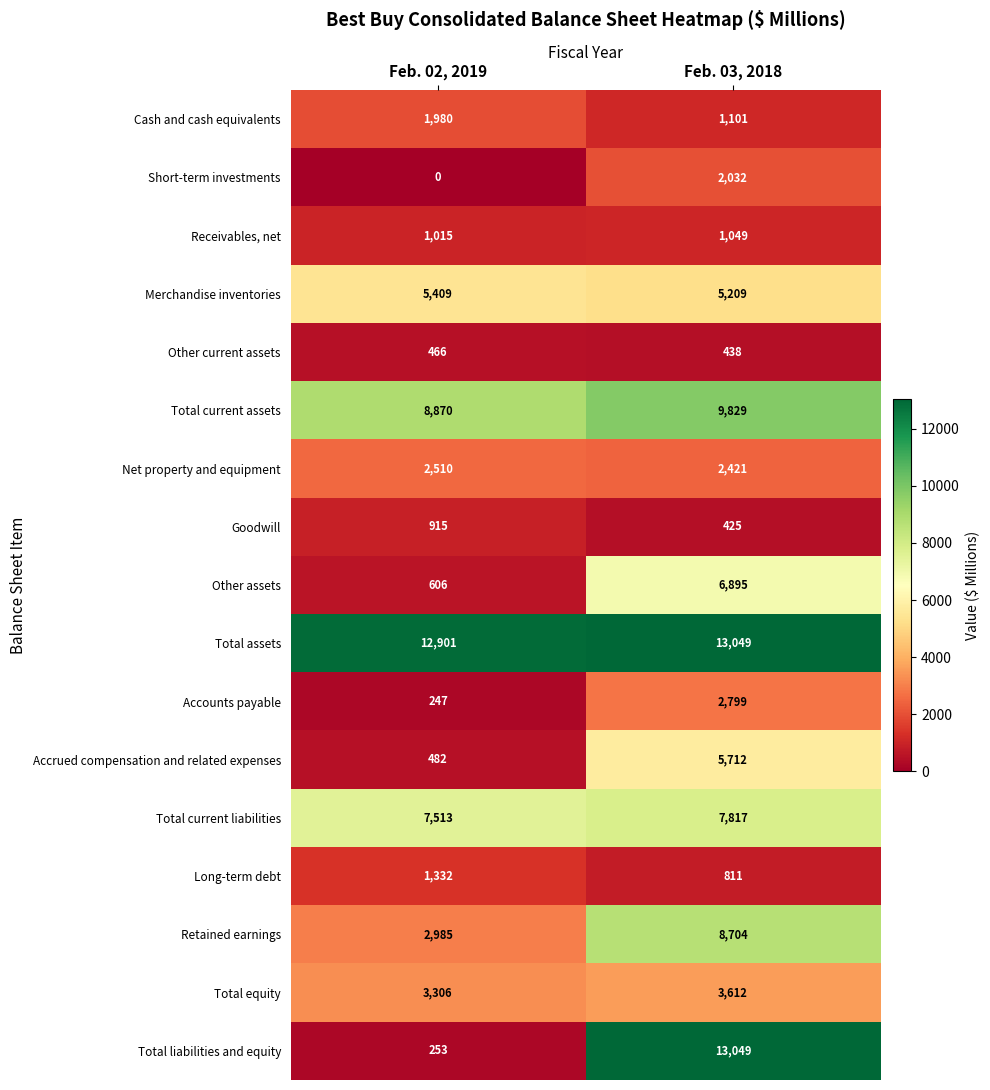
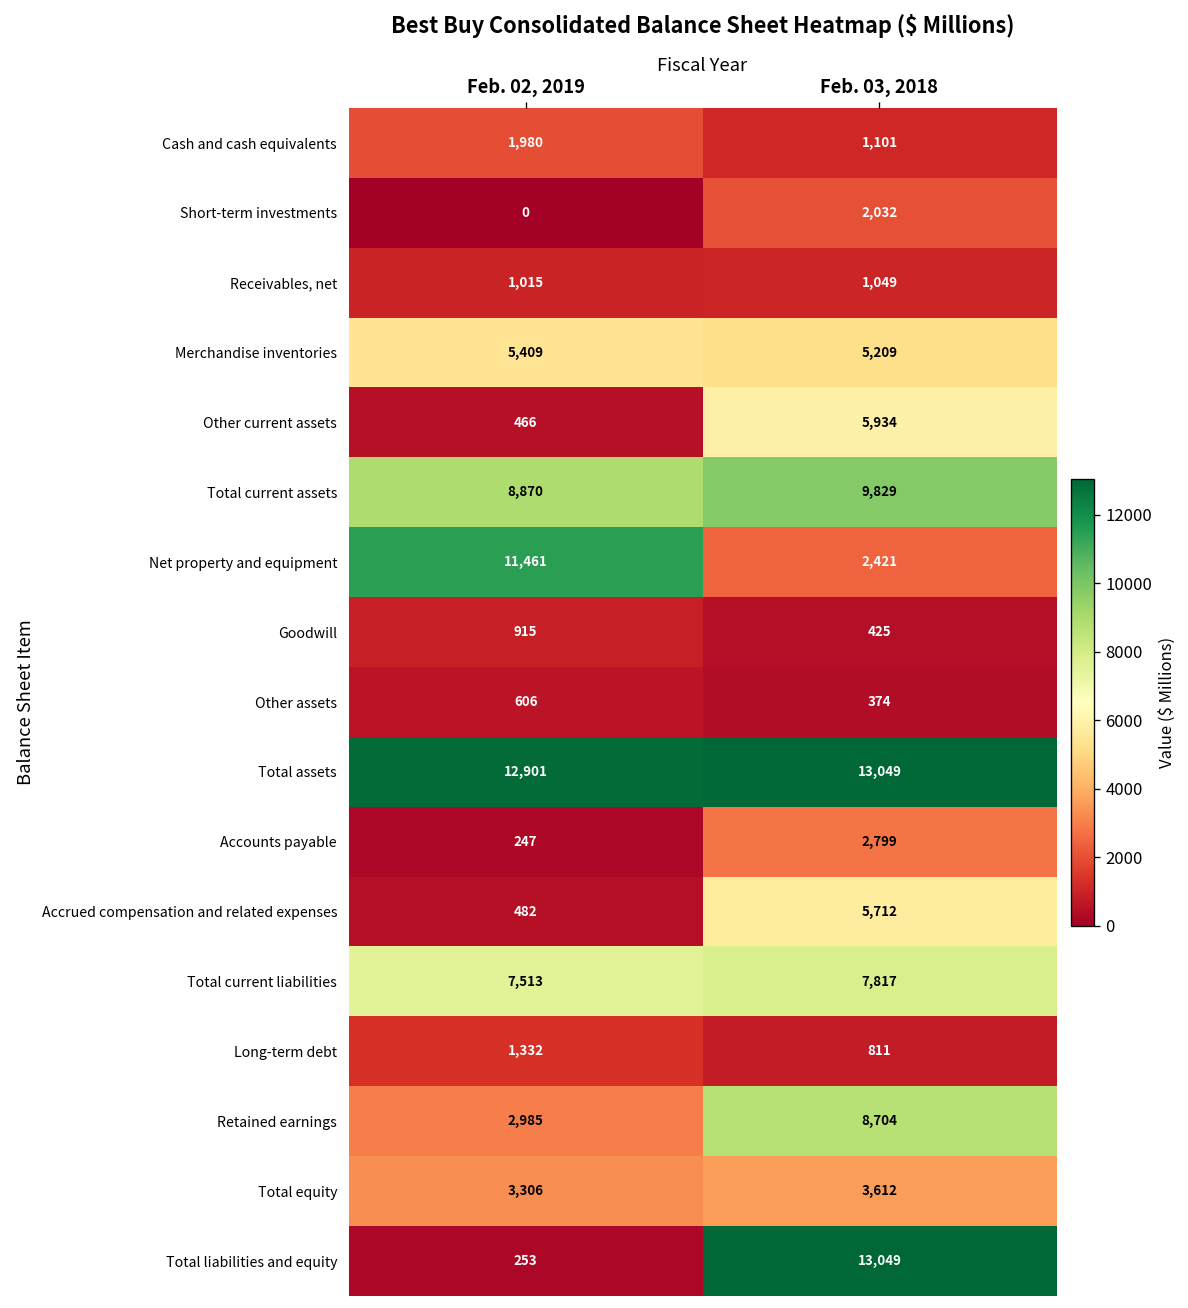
  {
    "Cash and cash equivalents": {
      "Feb. 02, 2019": "1,980",
      "Feb. 03, 2018": "1,101"
    },
    "Short-term investments": {
      "Feb. 02, 2019": "0",
      "Feb. 03, 2018": "2,032"
    },
    "Receivables, net": {
      "Feb. 02, 2019": "1,015",
      "Feb. 03, 2018": "1,049"
    },
    "Merchandise inventories": {
      "Feb. 02, 2019": "5,409",
      "Feb. 03, 2018": "5,209"
    },
    "Other current assets": {
      "Feb. 02, 2019": "466",
-     "Feb. 03, 2018": "438"
+     "Feb. 03, 2018": "5,934"
    },
    "Total current assets": {
      "Feb. 02, 2019": "8,870",
      "Feb. 03, 2018": "9,829"
    },
    "Net property and equipment": {
-     "Feb. 02, 2019": "2,510",
+     "Feb. 02, 2019": "11,461",
      "Feb. 03, 2018": "2,421"
    },
    "Goodwill": {
      "Feb. 02, 2019": "915",
      "Feb. 03, 2018": "425"
    },
    "Other assets": {
      "Feb. 02, 2019": "606",
-     "Feb. 03, 2018": "6,895"
+     "Feb. 03, 2018": "374"
    },
    "Total assets": {
      "Feb. 02, 2019": "12,901",
      "Feb. 03, 2018": "13,049"
    },
    "Accounts payable": {
      "Feb. 02, 2019": "247",
      "Feb. 03, 2018": "2,799"
    },
    "Accrued compensation and related expenses": {
      "Feb. 02, 2019": "482",
      "Feb. 03, 2018": "5,712"
    },
    "Total current liabilities": {
      "Feb. 02, 2019": "7,513",
      "Feb. 03, 2018": "7,817"
    },
    "Long-term debt": {
      "Feb. 02, 2019": "1,332",
      "Feb. 03, 2018": "811"
    },
    "Retained earnings": {
      "Feb. 02, 2019": "2,985",
      "Feb. 03, 2018": "8,704"
    },
    "Total equity": {
      "Feb. 02, 2019": "3,306",
      "Feb. 03, 2018": "3,612"
    },
    "Total liabilities and equity": {
      "Feb. 02, 2019": "253",
      "Feb. 03, 2018": "13,049"
    }
  }
